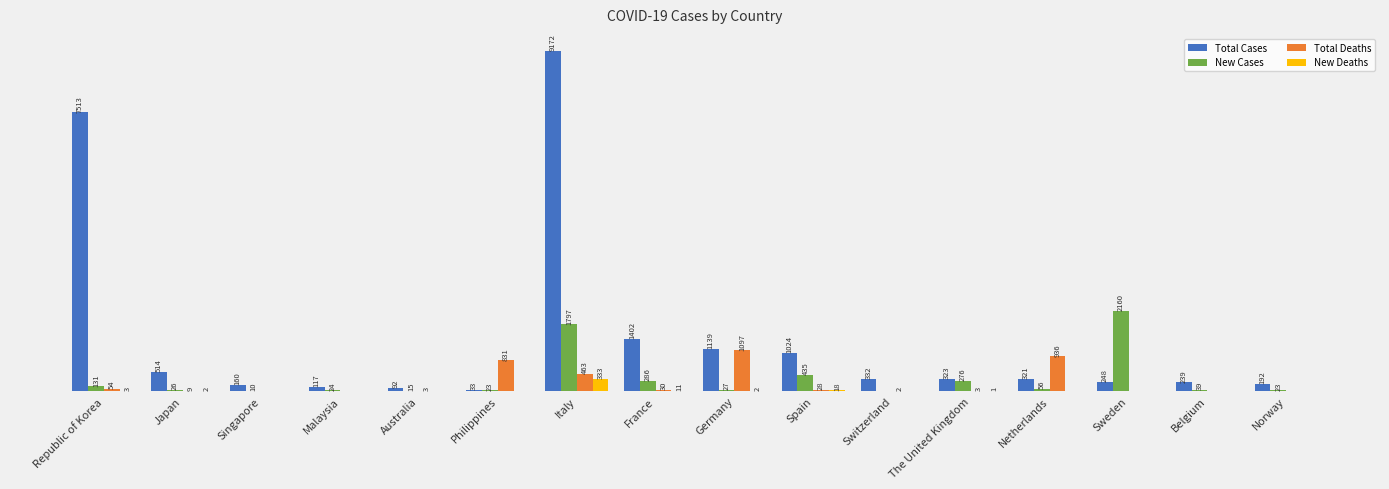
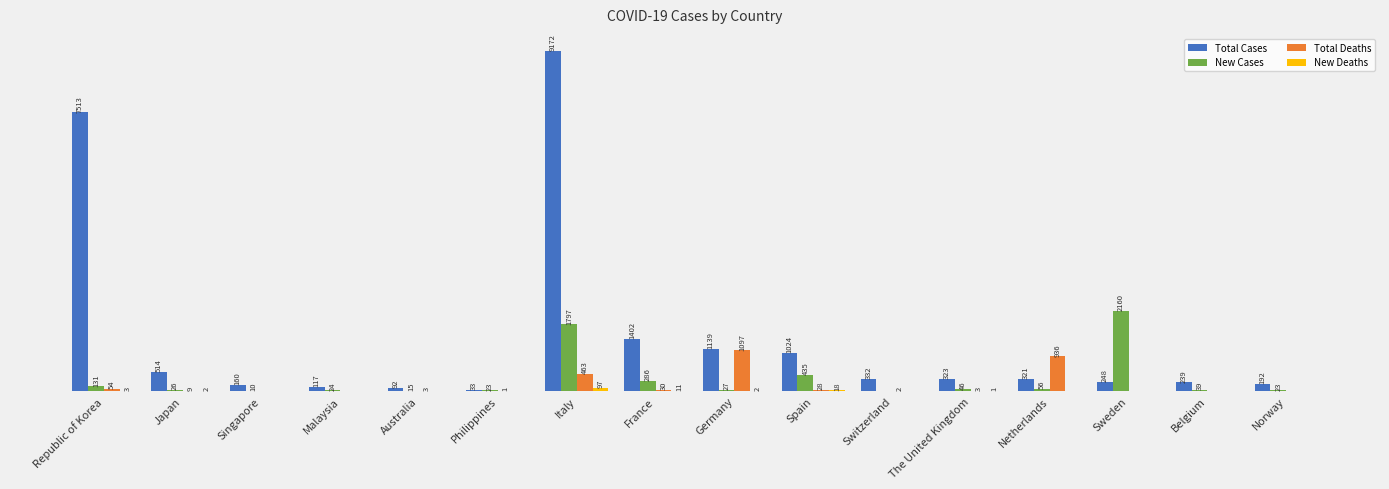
  {
    "Total Cases": {
      "Republic of Korea": 7513,
      "Japan": 514,
      "Singapore": 160,
      "Malaysia": 117,
      "Australia": 92,
      "Philippines": 33,
      "Italy": 9172,
      "France": 1402,
      "Germany": 1139,
      "Spain": 1024,
      "Switzerland": 332,
      "The United Kingdom": 323,
      "Netherlands": 321,
      "Sweden": 248,
      "Belgium": 239,
      "Norway": 192
    },
    "New Cases": {
      "Republic of Korea": 131,
      "Japan": 26,
      "Singapore": 10,
      "Malaysia": 24,
      "Australia": 15,
      "Philippines": 23,
      "Italy": 1797,
      "France": 286,
      "Germany": 27,
      "Spain": 435,
-     "The United Kingdom": 276,
+     "The United Kingdom": 46,
      "Netherlands": 56,
      "Sweden": 2160,
      "Belgium": 39,
      "Norway": 23
    },
    "Total Deaths": {
      "Republic of Korea": 54,
      "Japan": 9,
      "Australia": 3,
-     "Philippines": 831,
+     "Philippines": 1,
      "Italy": 463,
      "France": 30,
      "Germany": 1097,
      "Spain": 28,
      "Switzerland": 2,
      "The United Kingdom": 3,
      "Netherlands": 936
    },
    "New Deaths": {
      "Republic of Korea": 3,
      "Japan": 2,
-     "Italy": 333,
+     "Italy": 97,
      "France": 11,
      "Germany": 2,
      "Spain": 18,
      "The United Kingdom": 1
    }
  }
